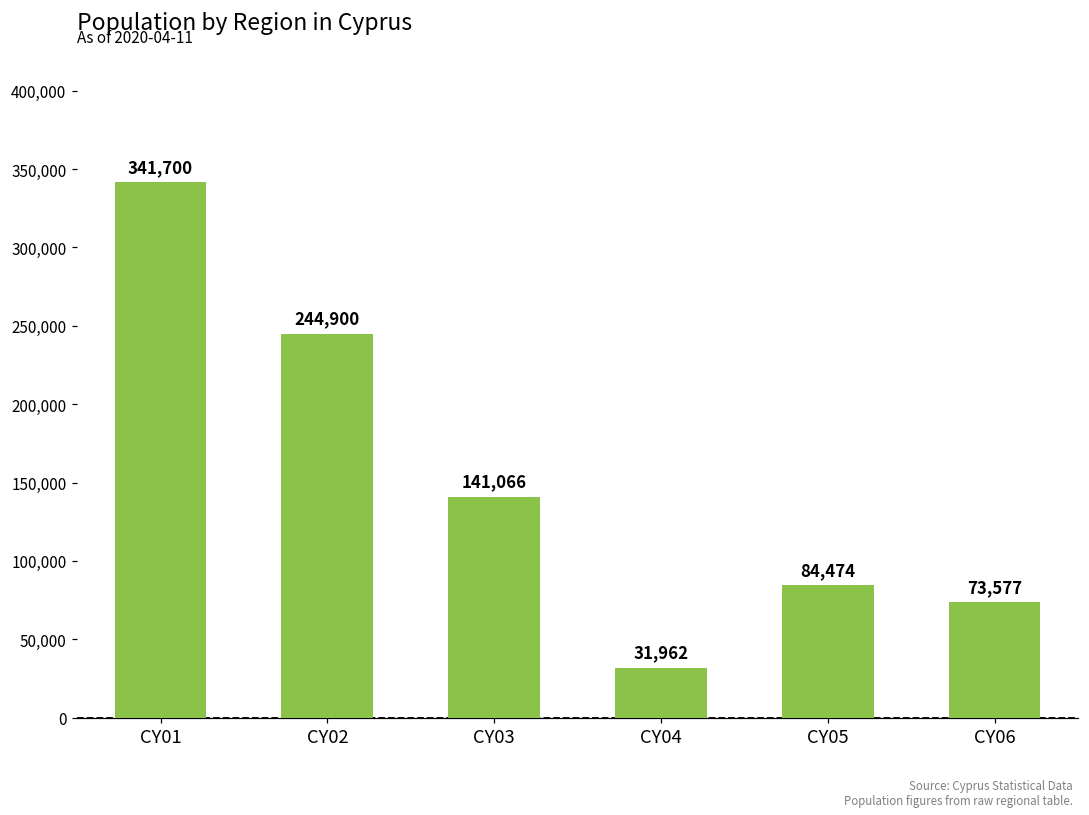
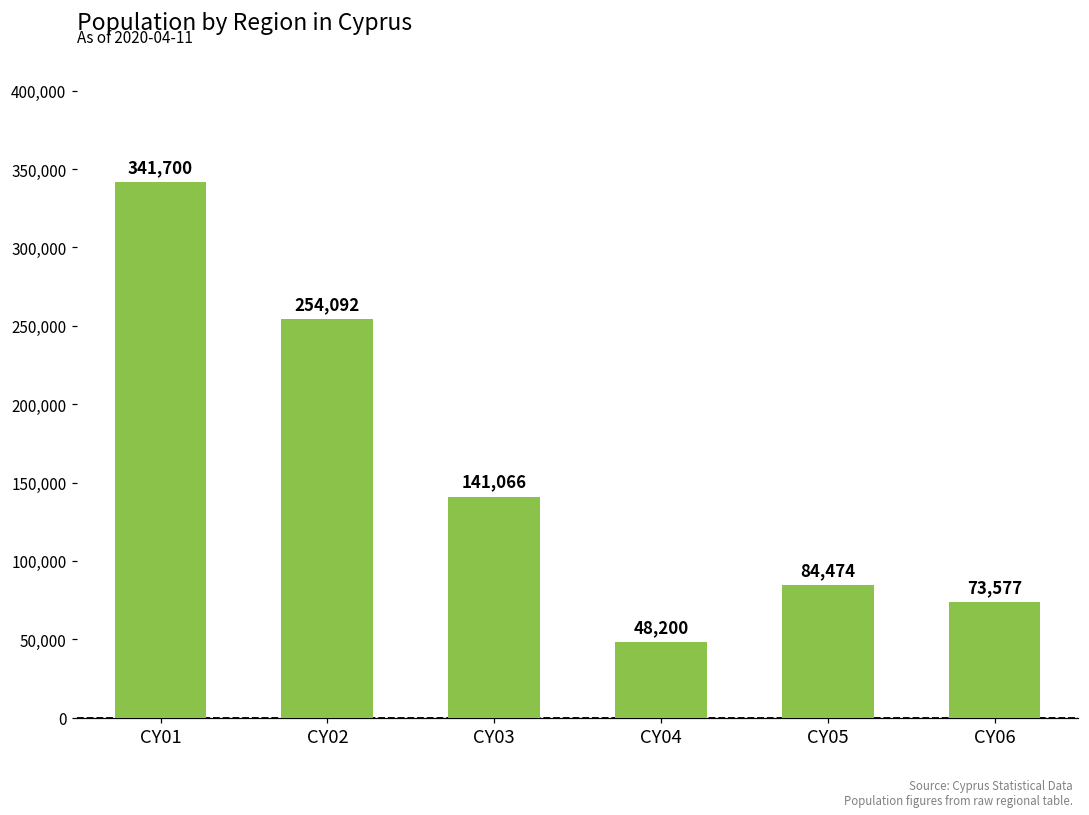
  {
    "CY01": "341,700",
-   "CY02": "244,900",
+   "CY02": "254,092",
    "CY03": "141,066",
-   "CY04": "31,962",
+   "CY04": "48,200",
    "CY05": "84,474",
    "CY06": "73,577"
  }
